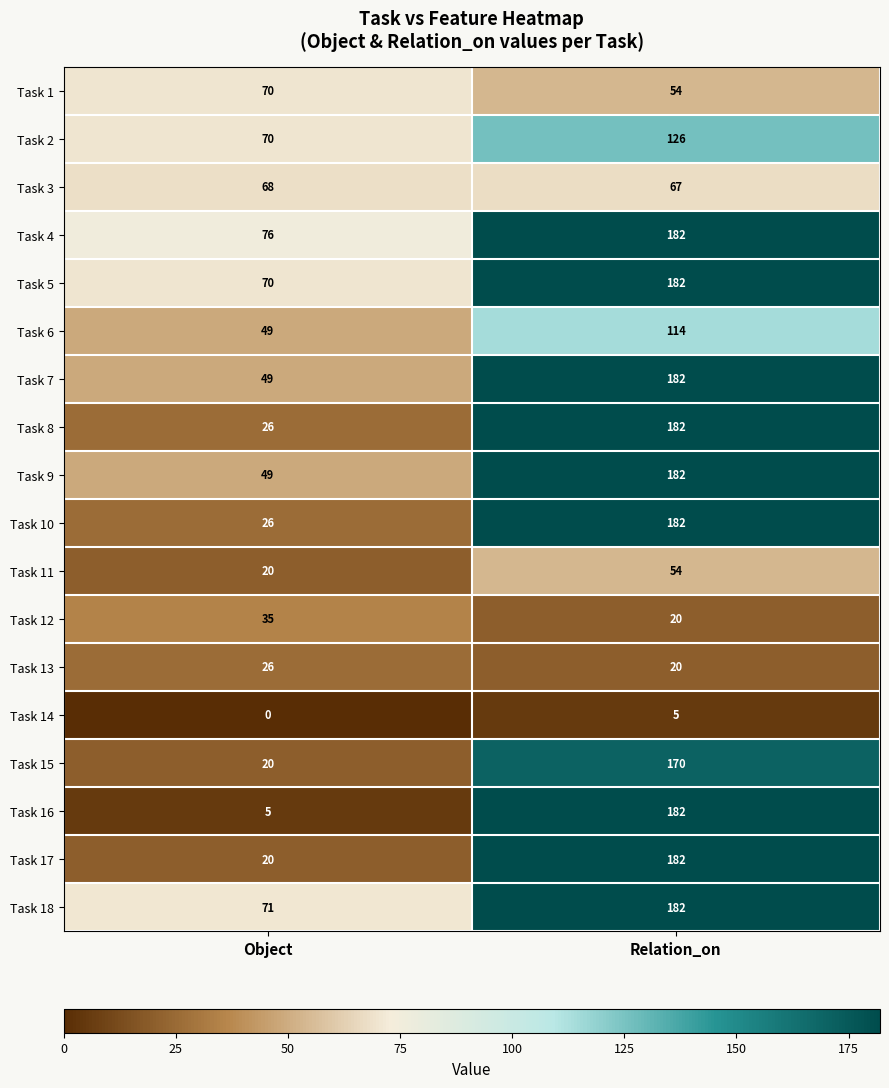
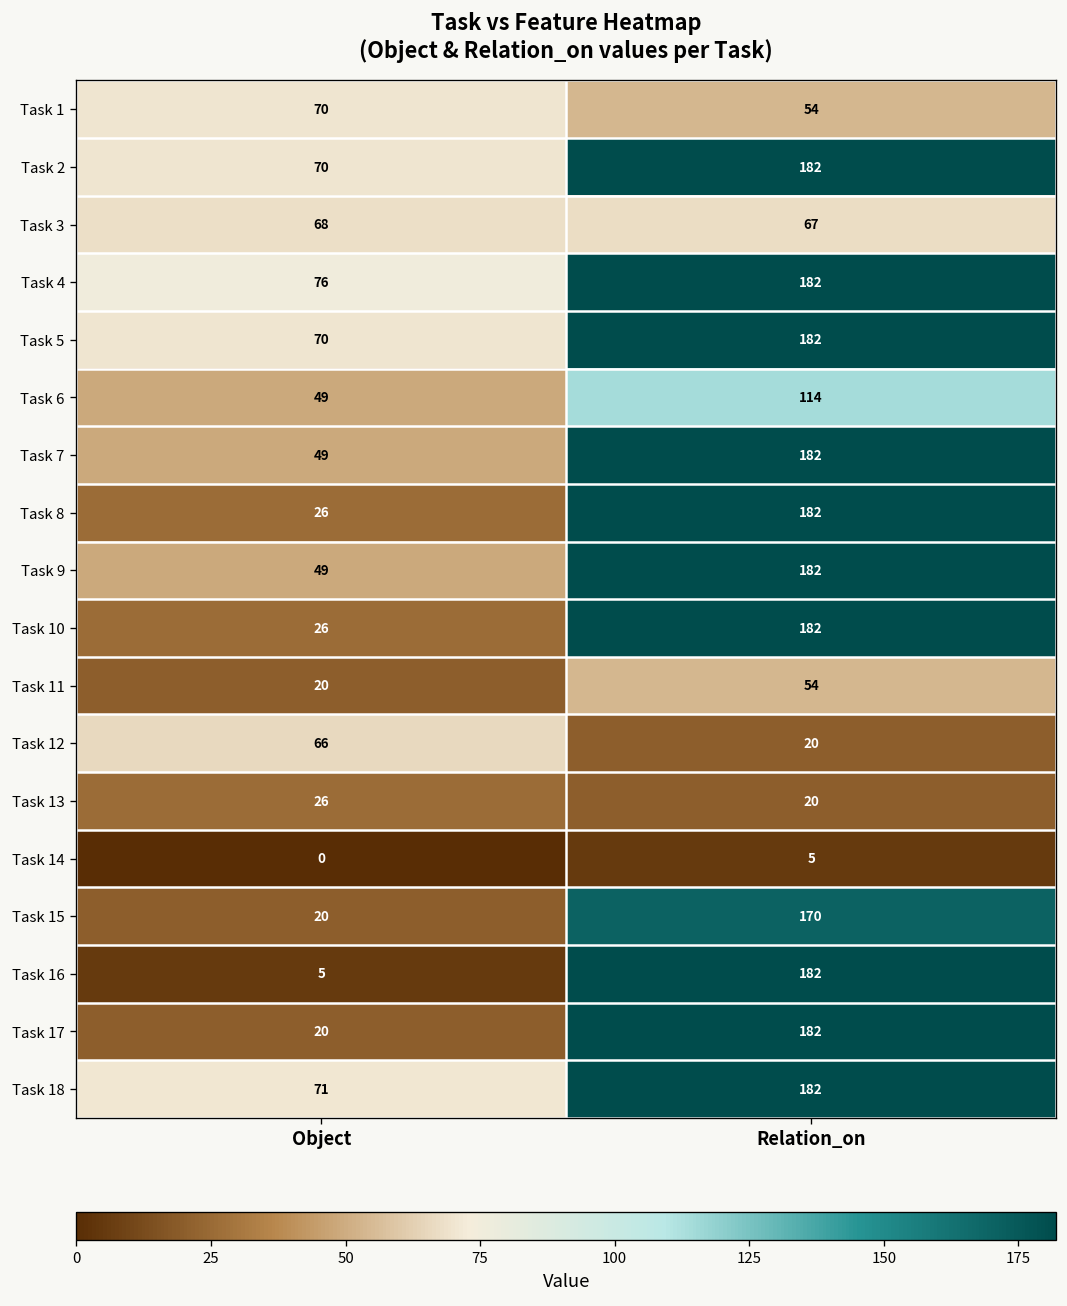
  {
    "Task 1": {
      "Object": 70,
      "Relation_on": 54
    },
    "Task 2": {
      "Object": 70,
-     "Relation_on": 126
+     "Relation_on": 182
    },
    "Task 3": {
      "Object": 68,
      "Relation_on": 67
    },
    "Task 4": {
      "Object": 76,
      "Relation_on": 182
    },
    "Task 5": {
      "Object": 70,
      "Relation_on": 182
    },
    "Task 6": {
      "Object": 49,
      "Relation_on": 114
    },
    "Task 7": {
      "Object": 49,
      "Relation_on": 182
    },
    "Task 8": {
      "Object": 26,
      "Relation_on": 182
    },
    "Task 9": {
      "Object": 49,
      "Relation_on": 182
    },
    "Task 10": {
      "Object": 26,
      "Relation_on": 182
    },
    "Task 11": {
      "Object": 20,
      "Relation_on": 54
    },
    "Task 12": {
-     "Object": 35,
+     "Object": 66,
      "Relation_on": 20
    },
    "Task 13": {
      "Object": 26,
      "Relation_on": 20
    },
    "Task 14": {
      "Object": 0,
      "Relation_on": 5
    },
    "Task 15": {
      "Object": 20,
      "Relation_on": 170
    },
    "Task 16": {
      "Object": 5,
      "Relation_on": 182
    },
    "Task 17": {
      "Object": 20,
      "Relation_on": 182
    },
    "Task 18": {
      "Object": 71,
      "Relation_on": 182
    }
  }
